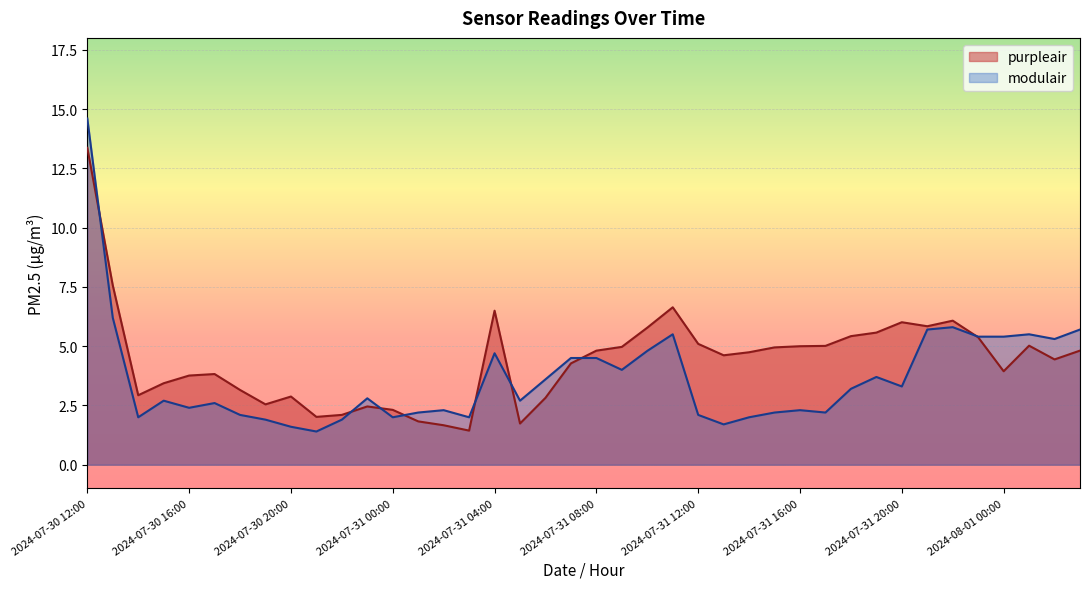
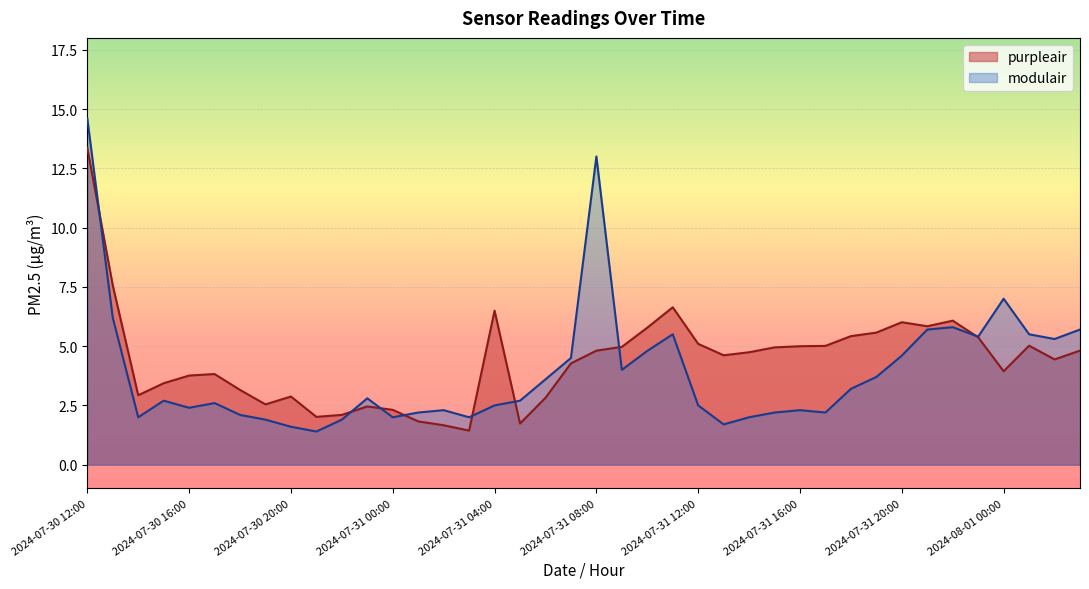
  {
    "purpleair": {
      "2024-07-30 12:00": 13.4,
      "2024-07-30 16:00": 3.8,
      "2024-07-30 20:00": 2.9,
      "2024-07-31 00:00": 2.3,
      "2024-07-31 04:00": 6.5,
      "2024-07-31 08:00": 4.8,
      "2024-07-31 12:00": 5.1,
      "2024-07-31 16:00": 5.0,
      "2024-07-31 20:00": 6.0,
      "2024-08-01 00:00": 3.9
    },
    "modulair": {
      "2024-07-30 12:00": 14.6,
      "2024-07-30 16:00": 2.4,
      "2024-07-30 20:00": 1.6,
      "2024-07-31 00:00": 2.0,
-     "2024-07-31 04:00": 4.7,
-     "2024-07-31 08:00": 4.5,
-     "2024-07-31 12:00": 2.1,
+     "2024-07-31 04:00": 2.5,
+     "2024-07-31 08:00": 13.0,
+     "2024-07-31 12:00": 2.5,
      "2024-07-31 16:00": 2.3,
-     "2024-07-31 20:00": 3.3,
-     "2024-08-01 00:00": 5.4
+     "2024-07-31 20:00": 4.6,
+     "2024-08-01 00:00": 7.0
    }
  }
